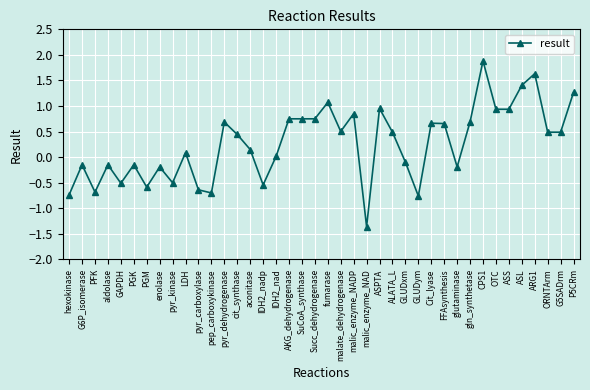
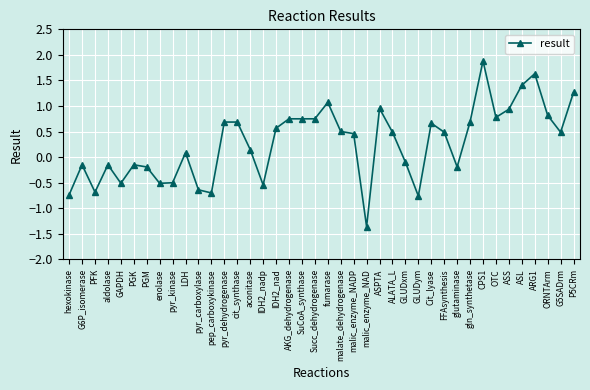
  {
    "hexokinase": -0.7,
    "G6P_isomerase": -0.1,
    "PFK": -0.7,
    "aldolase": -0.1,
    "GAPDH": -0.5,
    "PGK": -0.1,
-   "PGM": -0.6,
-   "enolase": -0.2,
+   "PGM": -0.2,
+   "enolase": -0.5,
    "pyr_kinase": -0.5,
    "LDH": 0.1,
    "pyr_carboxylase": -0.6,
    "pep_carboxykinase": -0.7,
    "pyr_dehydrogenase": 0.7,
-   "cit_synthase": 0.4,
+   "cit_synthase": 0.7,
    "aconitase": 0.1,
    "IDH2_nadp": -0.5,
-   "IDH2_nad": 0.0,
+   "IDH2_nad": 0.6,
    "AKG_dehydrogenase": 0.8,
    "SuCoA_synthase": 0.8,
    "Succ_dehydrogenase": 0.8,
    "fumarase": 1.1,
    "malate_dehydrogenase": 0.5,
-   "malic_enzyme_NADP": 0.9,
+   "malic_enzyme_NADP": 0.5,
    "malic_enzyme_NAD": -1.4,
    "ASPTA": 1.0,
    "ALATA_L": 0.5,
    "GLUDxm": -0.1,
    "GLUDym": -0.8,
    "Cit_lyase": 0.7,
-   "FFAsynthesis": 0.7,
+   "FFAsynthesis": 0.5,
    "glutaminase": -0.2,
    "gln_synthetase": 0.7,
    "CPS1": 1.9,
-   "OTC": 0.9,
+   "OTC": 0.8,
    "ASS": 0.9,
    "ASL": 1.4,
    "ARG1": 1.6,
-   "ORNTArm": 0.5,
+   "ORNTArm": 0.8,
    "G5SADrm": 0.5,
    "P5CRm": 1.3
  }
